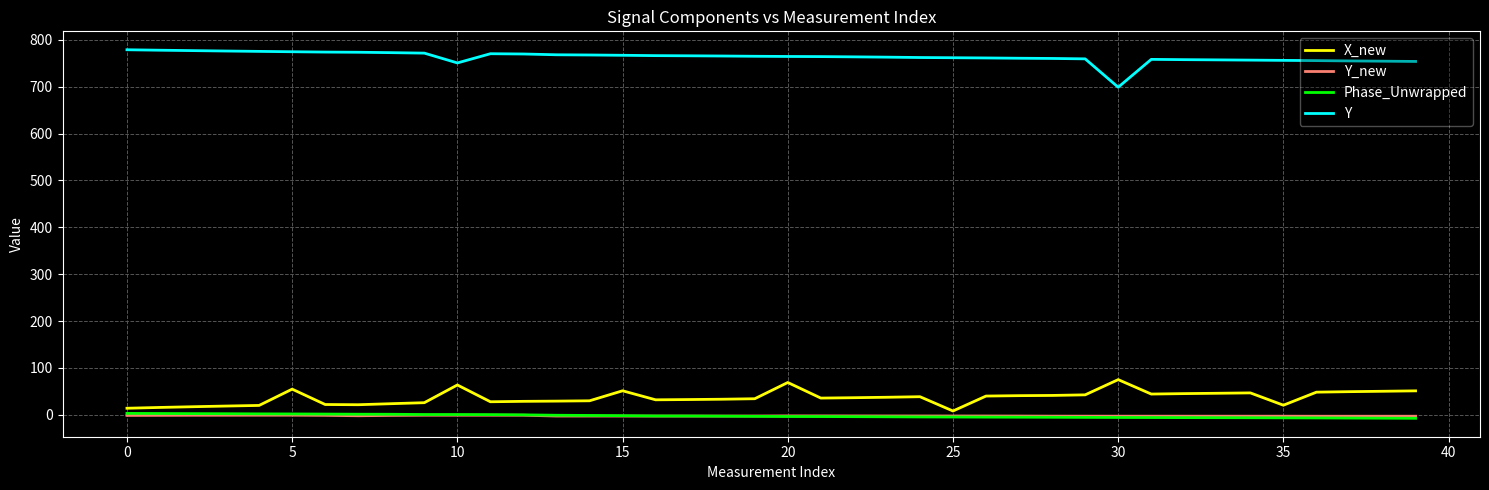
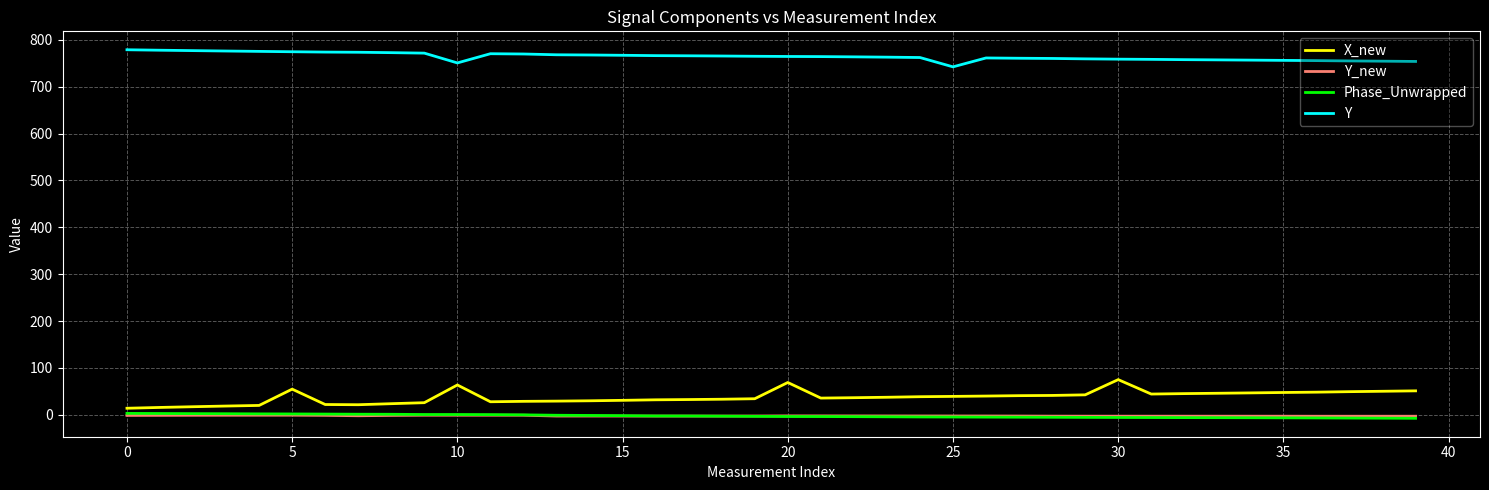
  {
    "X_new": {
      "0": 10,
      "5": 50,
      "10": 60,
-     "15": 50,
+     "15": 30,
      "20": 70,
-     "25": 10,
+     "25": 40,
      "30": 70,
-     "35": 20
+     "35": 50
    },
    "Y": {
      "0": 780,
      "5": 770,
      "10": 750,
      "15": 770,
      "20": 760,
-     "25": 760,
-     "30": 700,
+     "25": 740,
+     "30": 760,
      "35": 760
    }
  }
